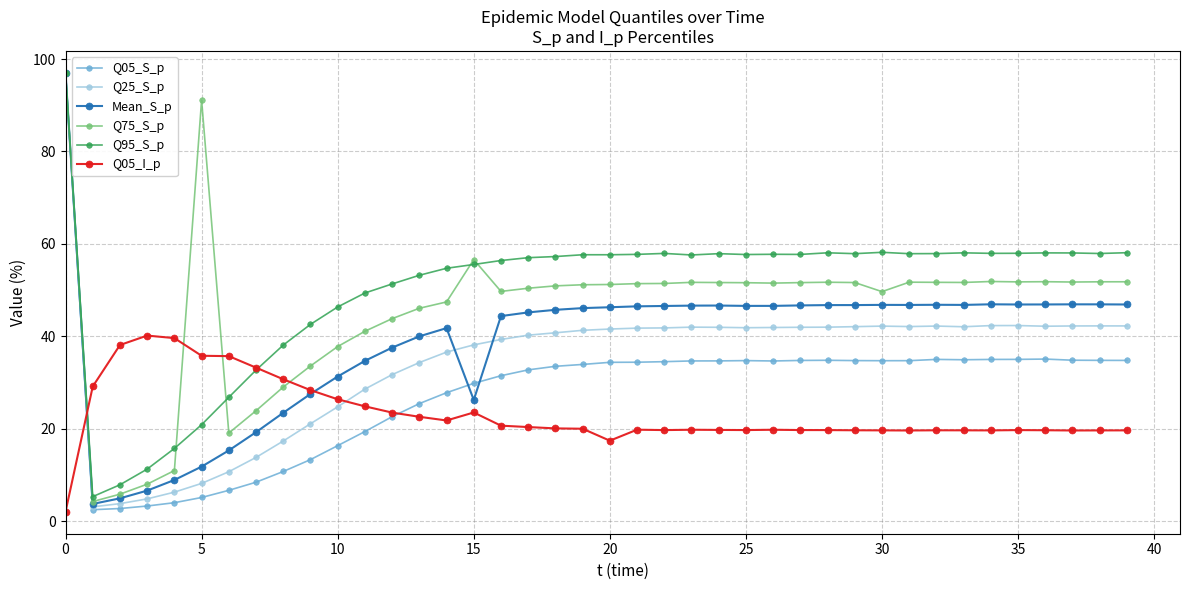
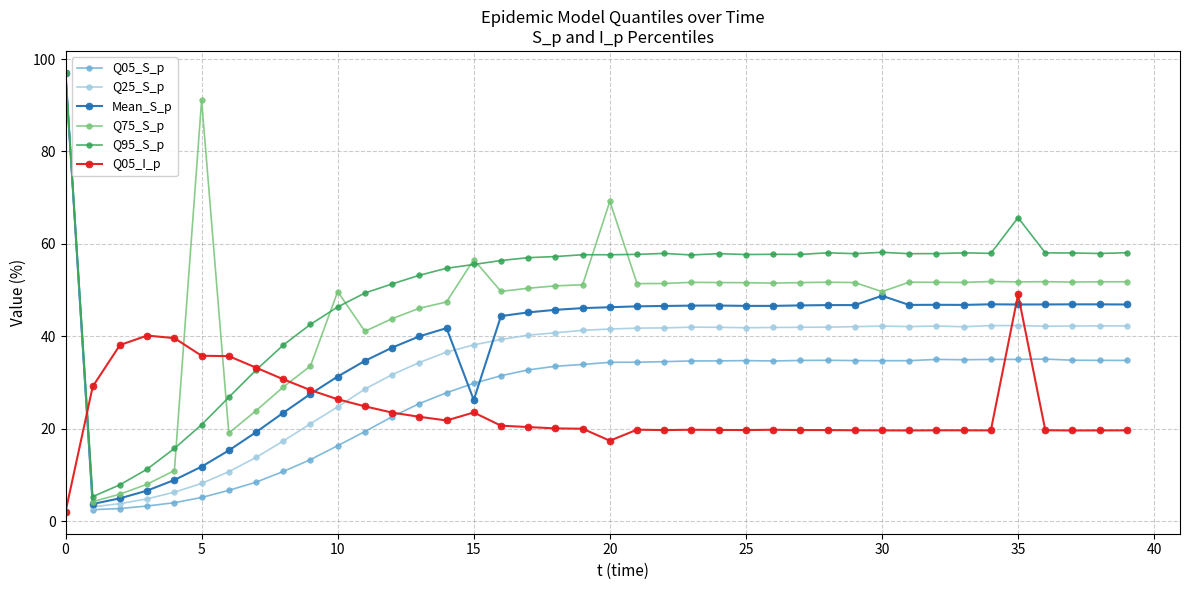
  {
    "Mean_S_p": {
      "5": 12,
      "10": 31,
      "15": 26,
      "20": 46,
      "25": 47,
-     "30": 47,
+     "30": 49,
      "35": 47
    },
    "Q75_S_p": {
      "5": 91,
-     "10": 38,
+     "10": 50,
      "15": 57,
-     "20": 51,
+     "20": 69,
      "25": 52,
      "30": 50,
      "35": 52
    },
    "Q95_S_p": {
      "5": 21,
      "10": 46,
      "15": 56,
      "20": 58,
      "25": 58,
      "30": 58,
-     "35": 58
+     "35": 66
    },
    "Q05_I_p": {
      "0": 2,
      "5": 36,
      "10": 26,
      "15": 23,
      "20": 17,
      "25": 20,
      "30": 20,
-     "35": 20
+     "35": 49
    }
  }
